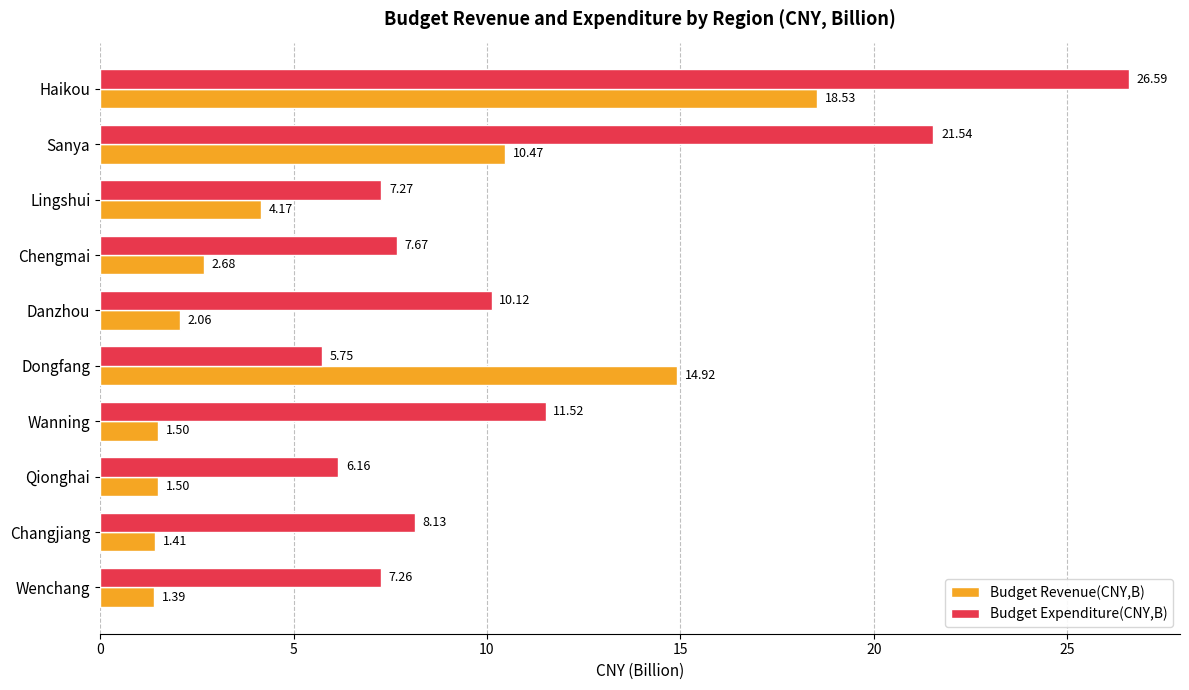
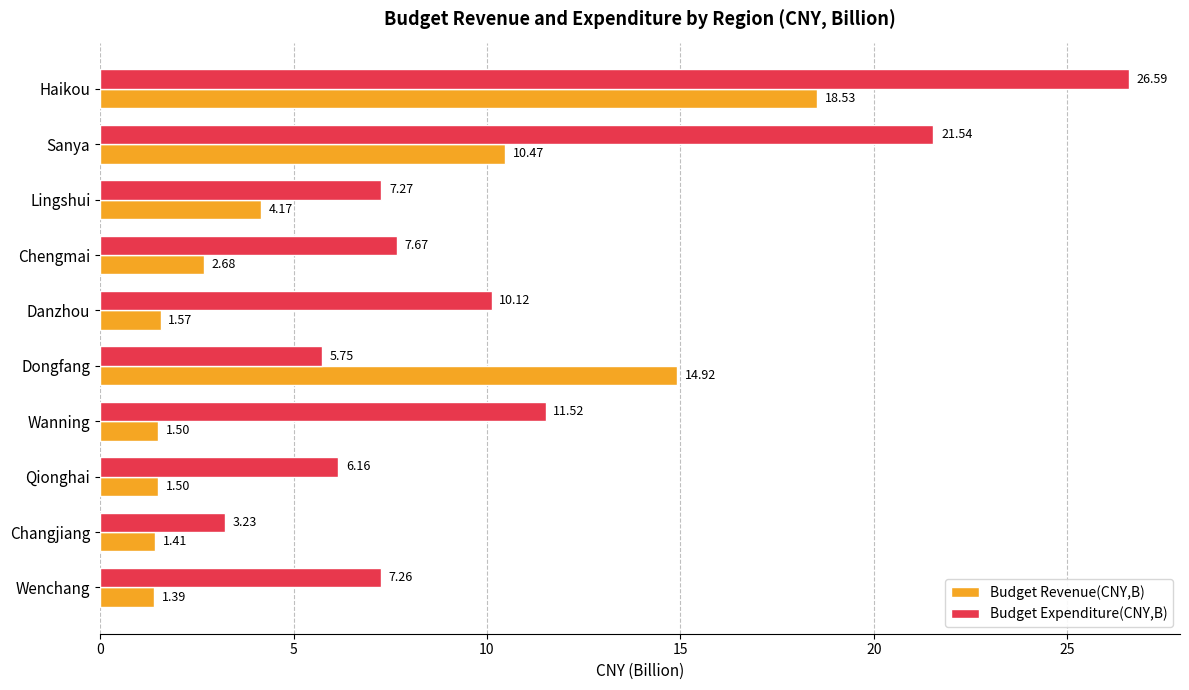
  {
    "Budget Revenue(CNY,B)": {
      "Haikou": 18.53,
      "Sanya": 10.47,
      "Lingshui": 4.17,
      "Chengmai": 2.68,
-     "Danzhou": 2.06,
+     "Danzhou": 1.57,
      "Dongfang": 14.92,
      "Wanning": 1.50,
      "Qionghai": 1.50,
      "Changjiang": 1.41,
      "Wenchang": 1.39
    },
    "Budget Expenditure(CNY,B)": {
      "Haikou": 26.59,
      "Sanya": 21.54,
      "Lingshui": 7.27,
      "Chengmai": 7.67,
      "Danzhou": 10.12,
      "Dongfang": 5.75,
      "Wanning": 11.52,
      "Qionghai": 6.16,
-     "Changjiang": 8.13,
+     "Changjiang": 3.23,
      "Wenchang": 7.26
    }
  }
